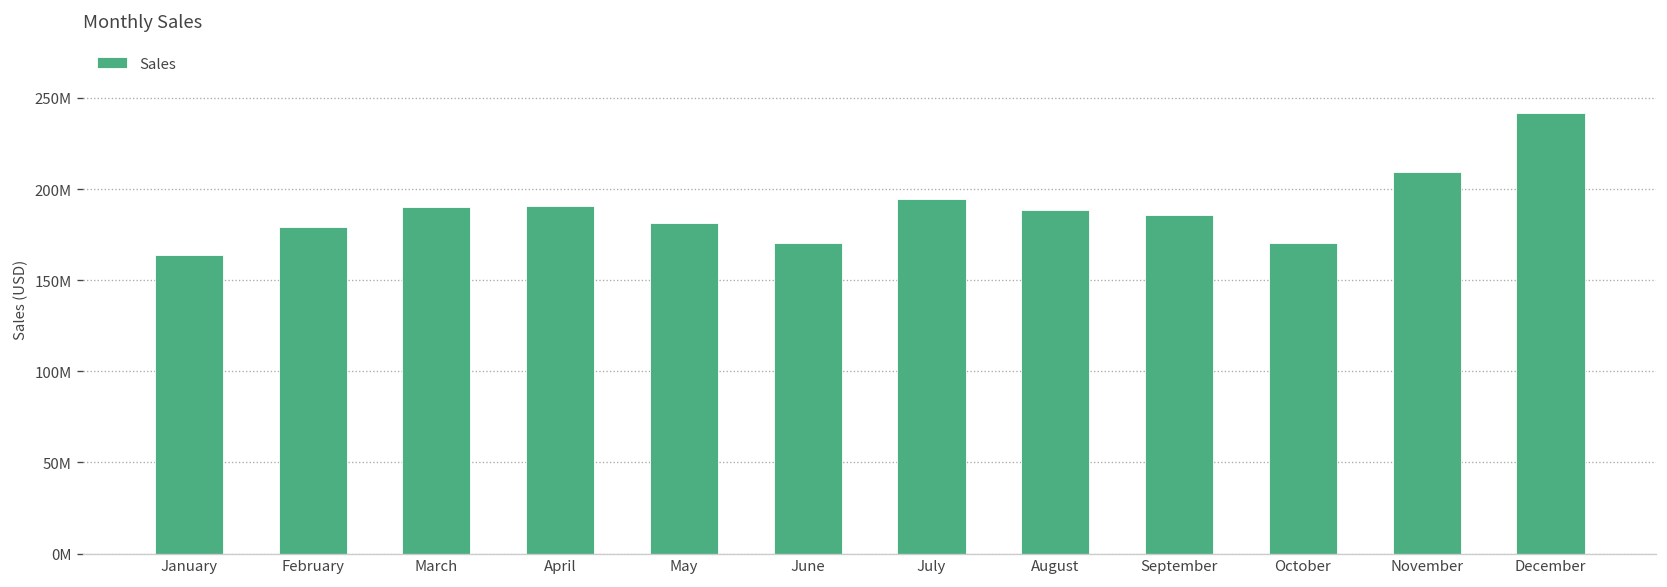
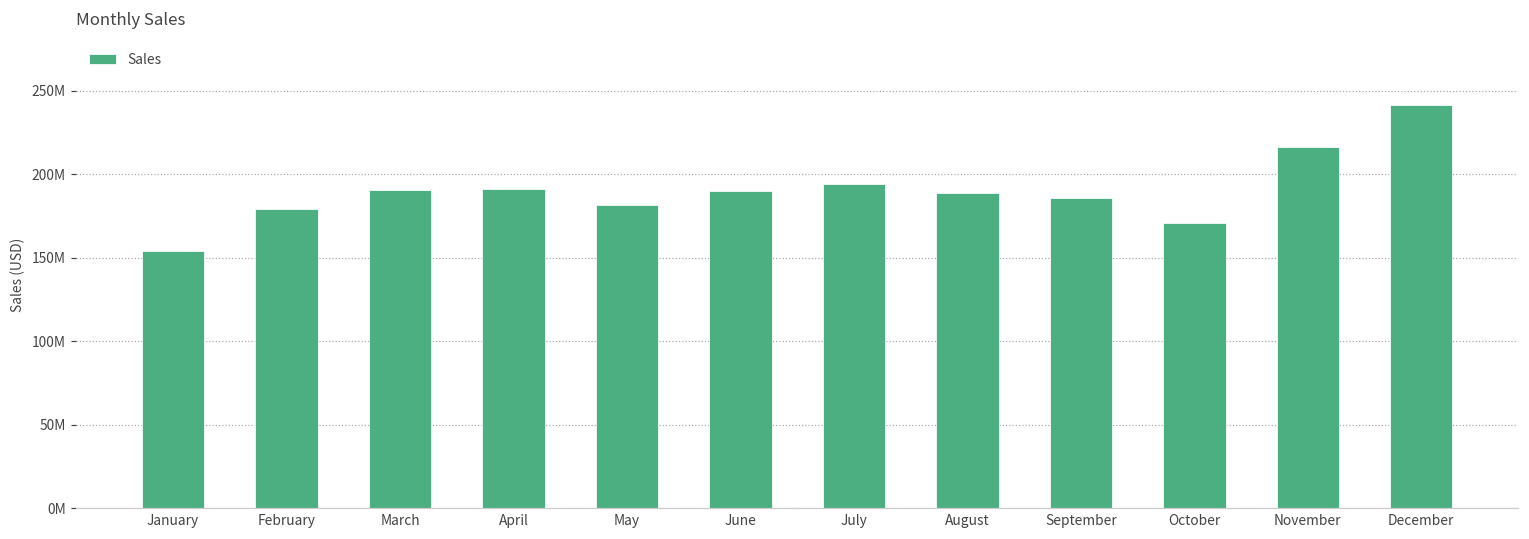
  {
-   "January": 164000000,
+   "January": 154000000,
    "February": 179000000,
    "March": 190000000,
    "April": 191000000,
    "May": 182000000,
-   "June": 170000000,
+   "June": 190000000,
    "July": 194000000,
    "August": 189000000,
    "September": 186000000,
    "October": 171000000,
-   "November": 209000000,
+   "November": 216000000,
    "December": 242000000
  }
